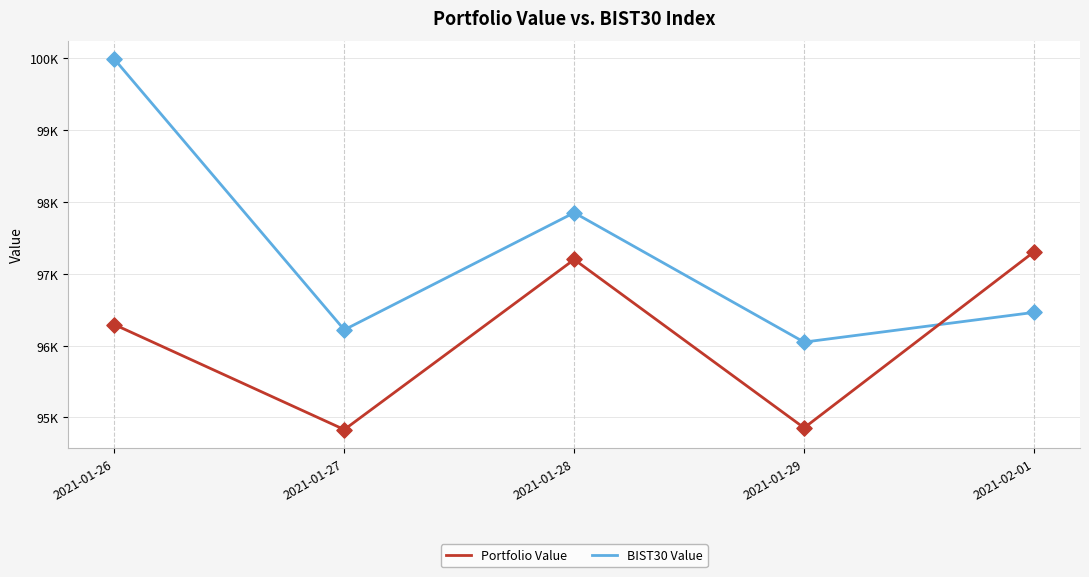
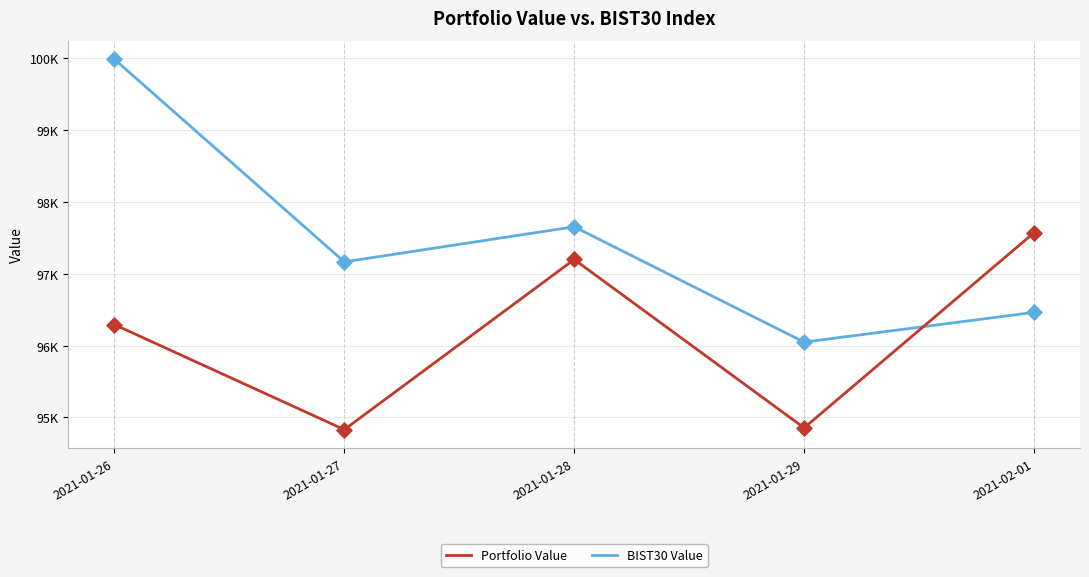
  {
    "Portfolio Value": {
      "2021-01-26": 96300,
      "2021-01-27": 94800,
      "2021-01-28": 97200,
      "2021-01-29": 94900,
-     "2021-02-01": 97300
+     "2021-02-01": 97600
    },
    "BIST30 Value": {
      "2021-01-26": 100000,
-     "2021-01-27": 96200,
-     "2021-01-28": 97800,
+     "2021-01-27": 97200,
+     "2021-01-28": 97700,
      "2021-01-29": 96000,
      "2021-02-01": 96500
    }
  }
